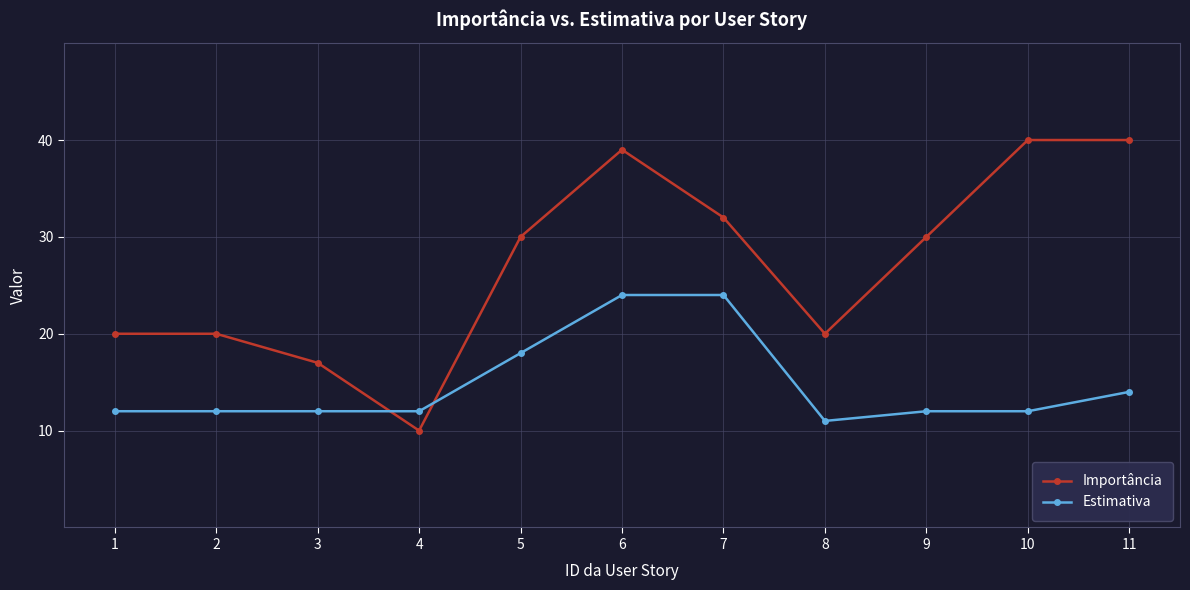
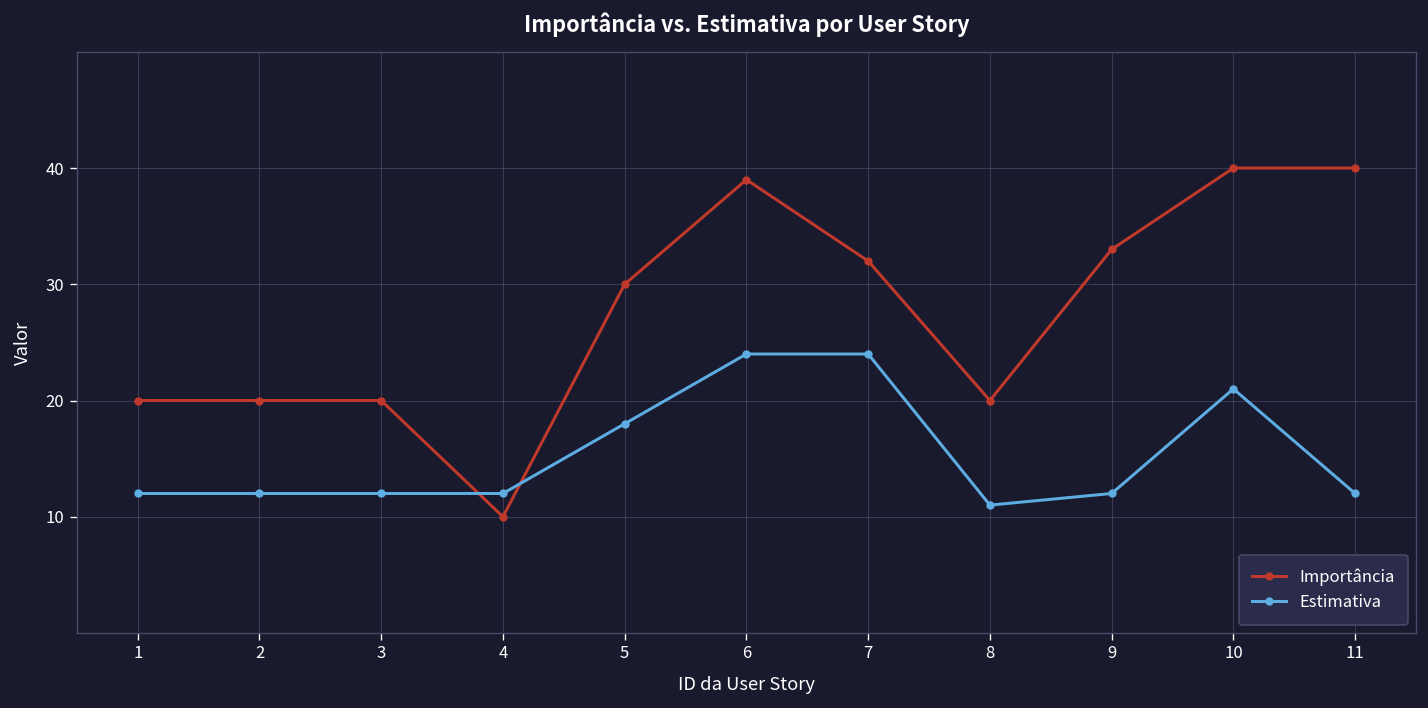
  {
    "Importância": {
      "1": 20,
      "2": 20,
-     "3": 17,
+     "3": 20,
      "4": 10,
      "5": 30,
      "6": 39,
      "7": 32,
      "8": 20,
-     "9": 30,
+     "9": 33,
      "10": 40,
      "11": 40
    },
    "Estimativa": {
      "1": 12,
      "2": 12,
      "3": 12,
      "4": 12,
      "5": 18,
      "6": 24,
      "7": 24,
      "8": 11,
      "9": 12,
-     "10": 12,
-     "11": 14
+     "10": 21,
+     "11": 12
    }
  }
